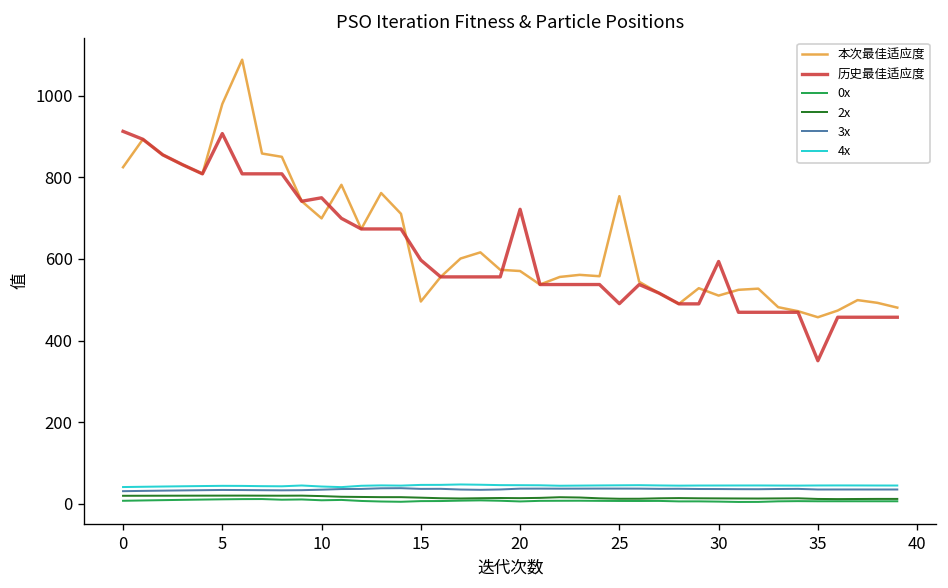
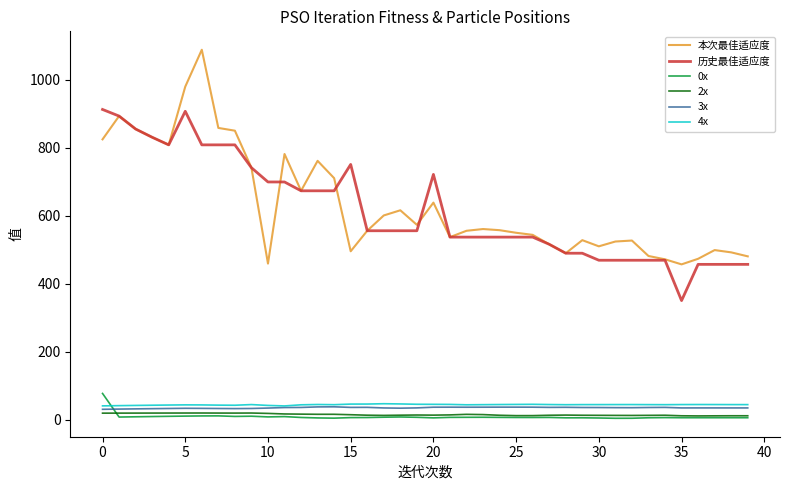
  {
    "本次最佳适应度": {
      "0": 820,
      "5": 980,
-     "10": 700,
+     "10": 460,
      "15": 500,
-     "20": 570,
-     "25": 750,
+     "20": 640,
+     "25": 550,
      "30": 510,
      "35": 460
    },
    "历史最佳适应度": {
      "0": 910,
      "5": 910,
-     "10": 750,
-     "15": 600,
+     "10": 700,
+     "15": 750,
      "20": 720,
-     "25": 490,
-     "30": 590,
+     "25": 540,
+     "30": 470,
      "35": 350
    },
    "0x": {
-     "0": 10,
+     "0": 80,
      "5": 10,
      "10": 10,
      "15": 10,
      "20": 10,
      "30": 10
    },
    "2x": {
      "0": 20,
      "5": 20,
      "10": 20,
      "15": 20,
      "20": 10,
      "30": 10
    },
    "3x": {
      "0": 30,
      "5": 30,
      "10": 30,
      "15": 40,
      "20": 40,
      "25": 40,
      "30": 40,
      "35": 40
    },
    "4x": {
      "0": 40,
      "5": 40,
      "10": 40,
      "15": 50,
      "20": 50,
      "25": 50,
      "30": 40,
      "35": 50
    }
  }
